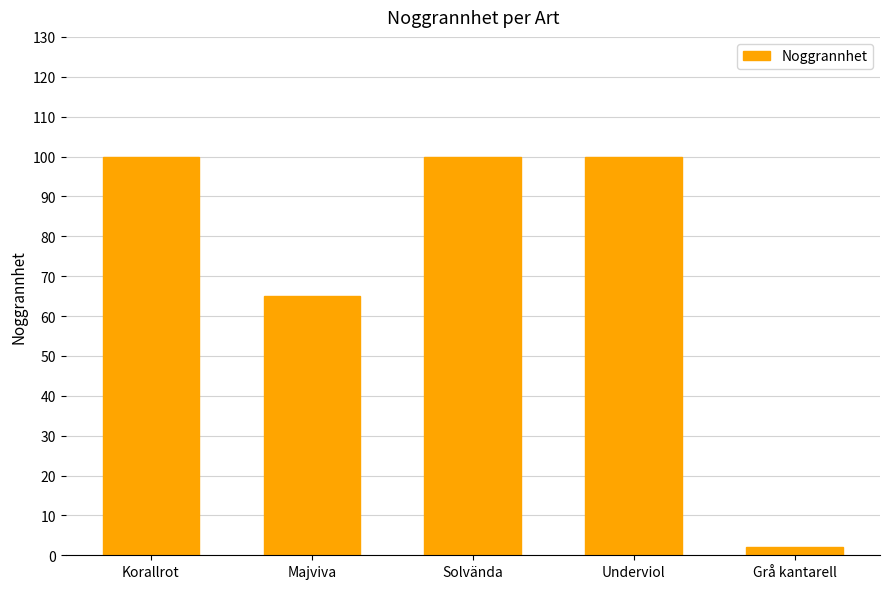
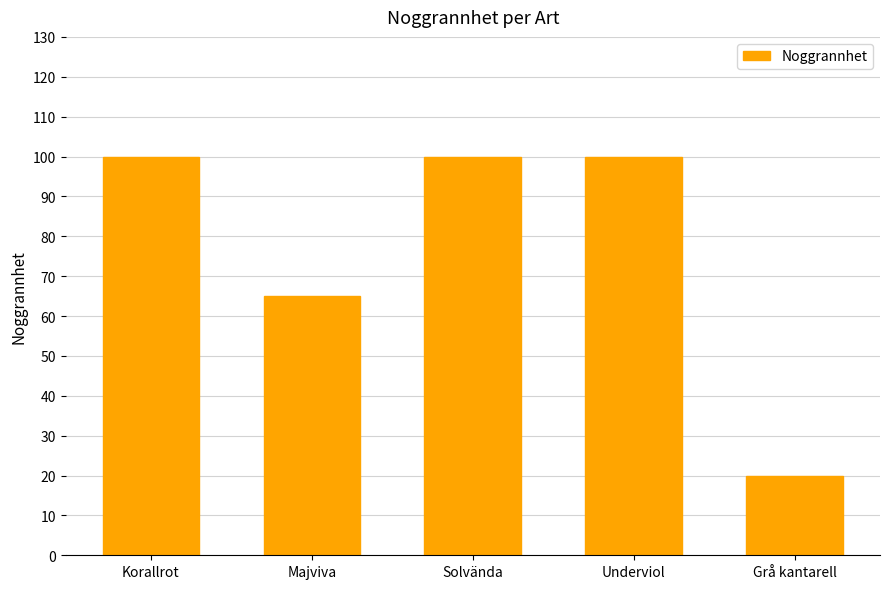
  {
    "Korallrot": 100,
    "Majviva": 65,
    "Solvända": 100,
    "Underviol": 100,
-   "Grå kantarell": 2
+   "Grå kantarell": 20
  }
